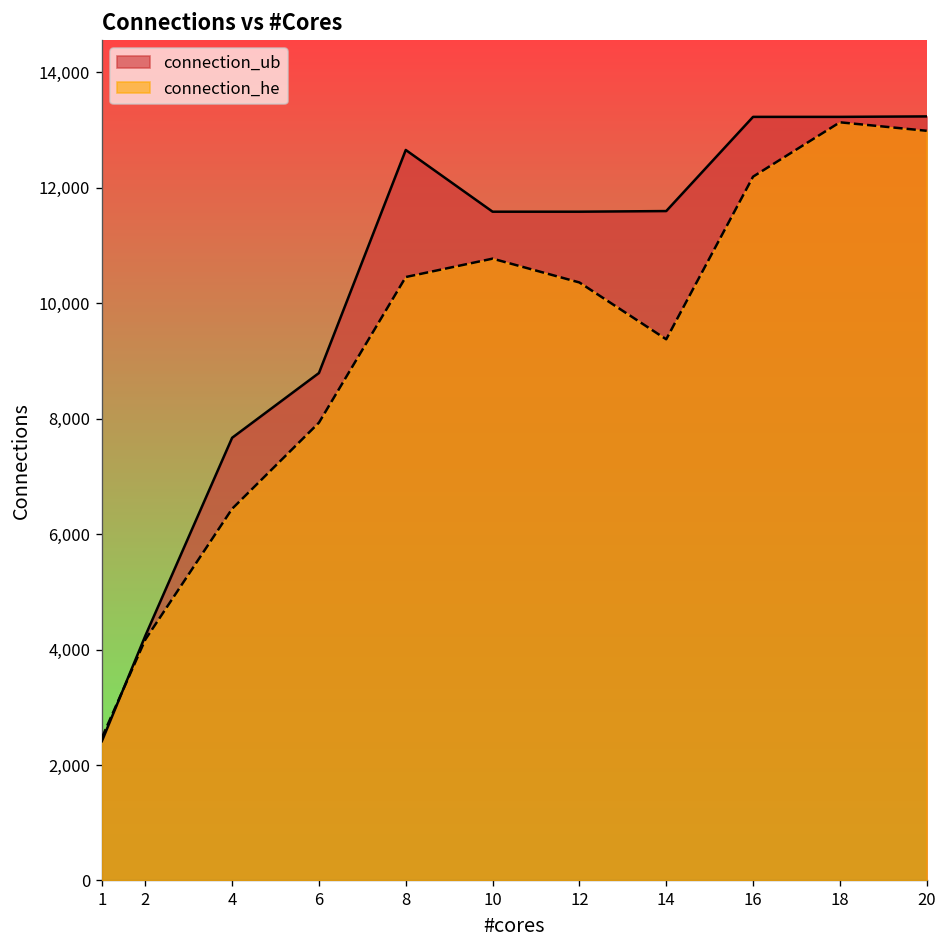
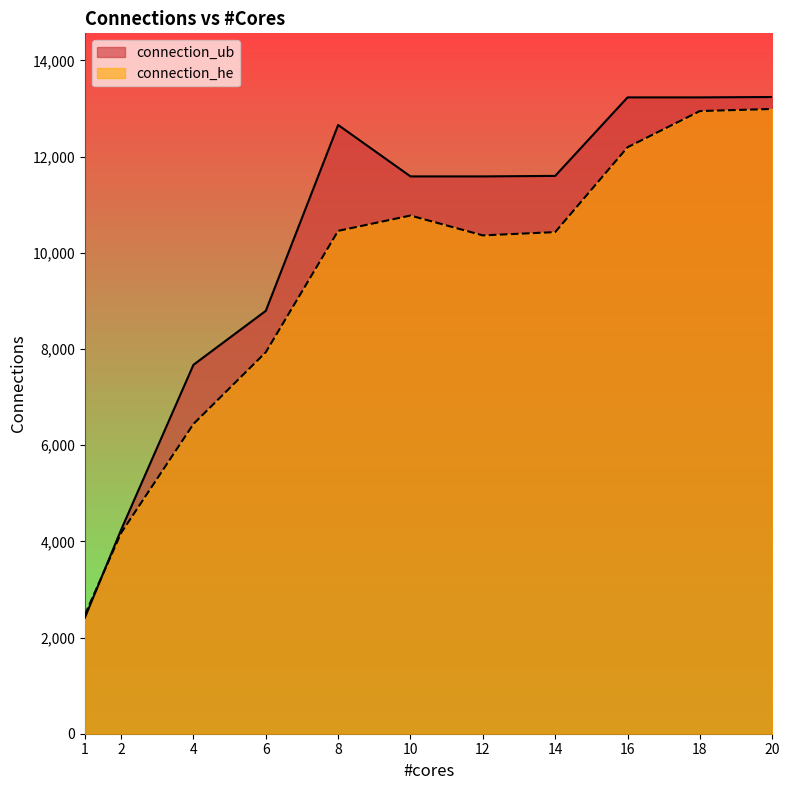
  {
    "connection_ub": {
      "1": "2,400",
      "2": "4,200",
      "4": "7,700",
      "6": "8,800",
      "8": "12,700",
      "10": "11,600",
      "12": "11,600",
      "14": "11,600",
      "16": "13,200",
      "18": "13,200",
      "20": "13,200"
    },
    "connection_he": {
      "1": "2,500",
      "2": "4,200",
      "4": "6,400",
      "6": "7,900",
      "8": "10,500",
      "10": "10,800",
      "12": "10,400",
-     "14": "9,400",
+     "14": "10,400",
      "16": "12,200",
-     "18": "13,100",
+     "18": "12,900",
      "20": "13,000"
    }
  }
